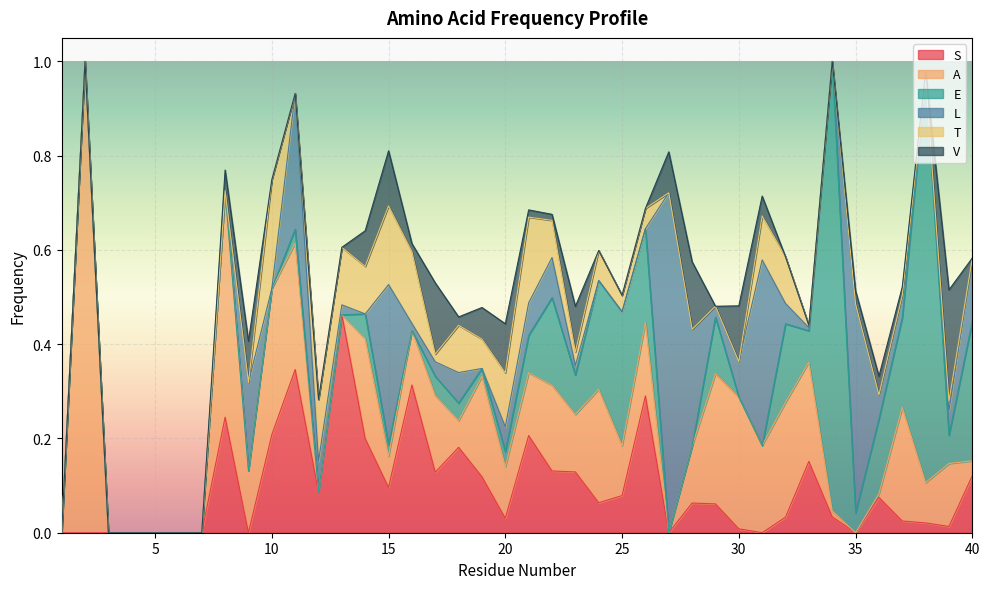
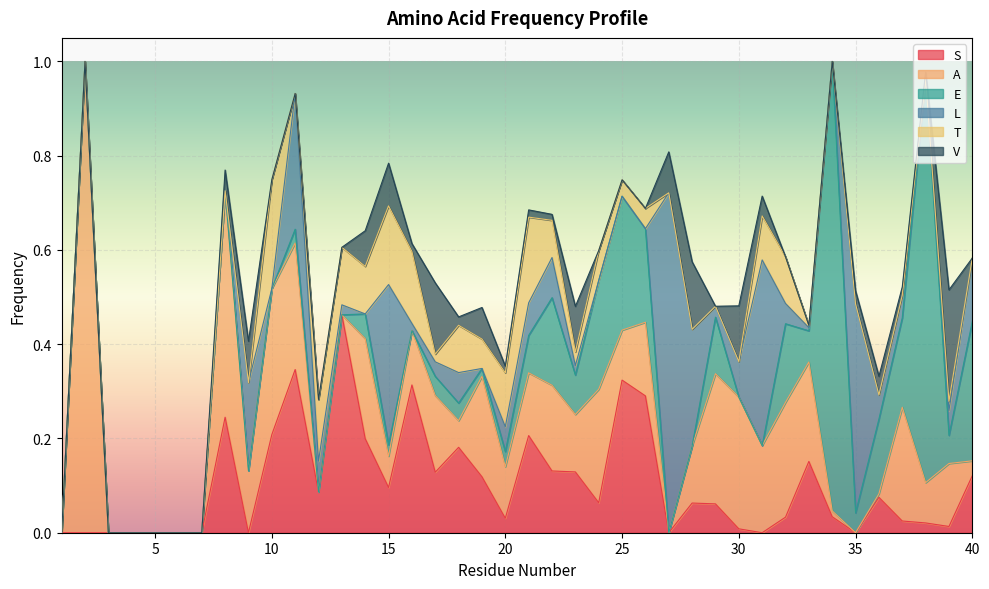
  {
    "S": {
      "10": 0.21,
      "15": 0.10,
      "20": 0.03,
-     "25": 0.08,
+     "25": 0.32,
      "30": 0.01,
      "40": 0.12
    },
    "V": {
-     "15": 0.12,
-     "20": 0.10,
+     "15": 0.09,
+     "20": 0.01,
      "30": 0.12,
      "35": 0.03
    }
  }
